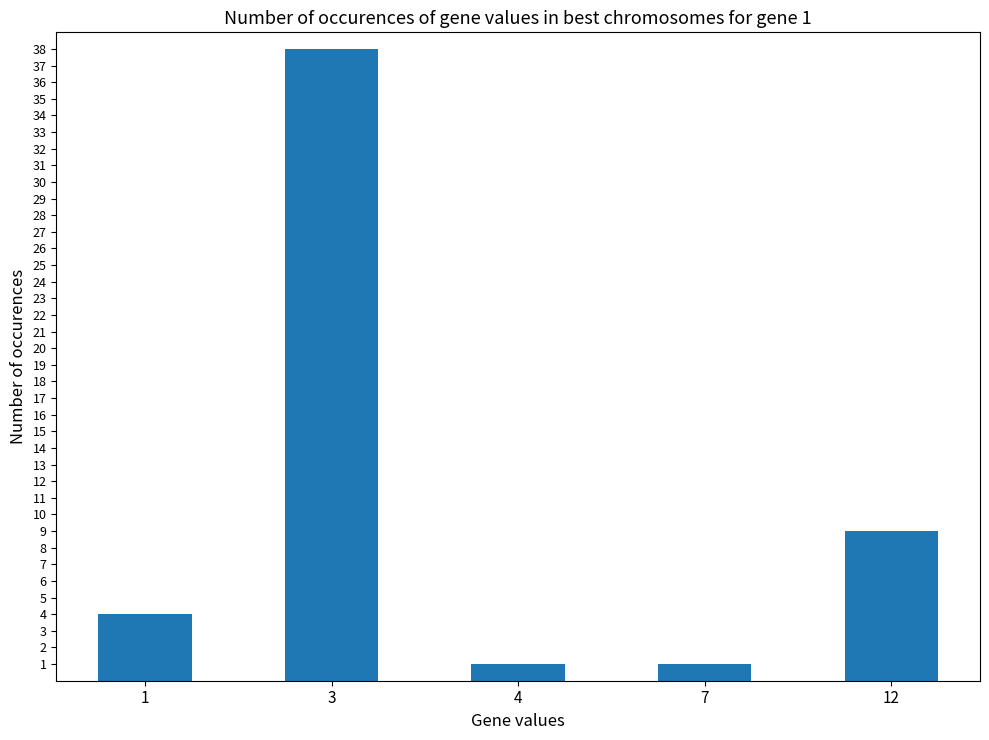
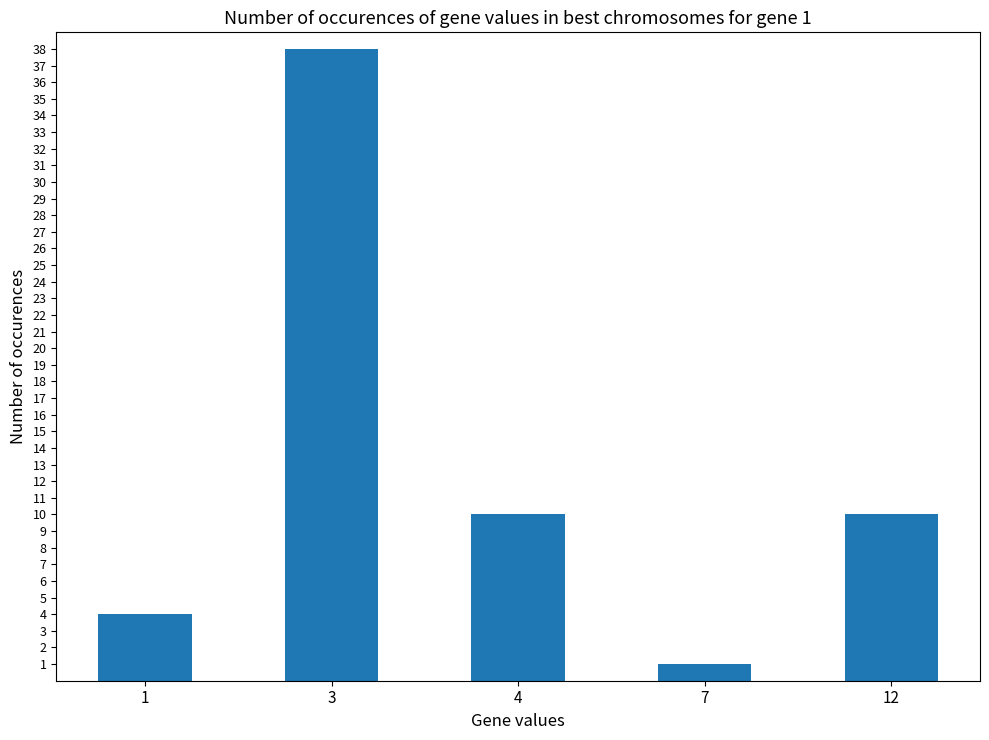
  {
    "1": 4,
    "3": 38,
-   "4": 1,
+   "4": 10,
    "7": 1,
-   "12": 9
+   "12": 10
  }
